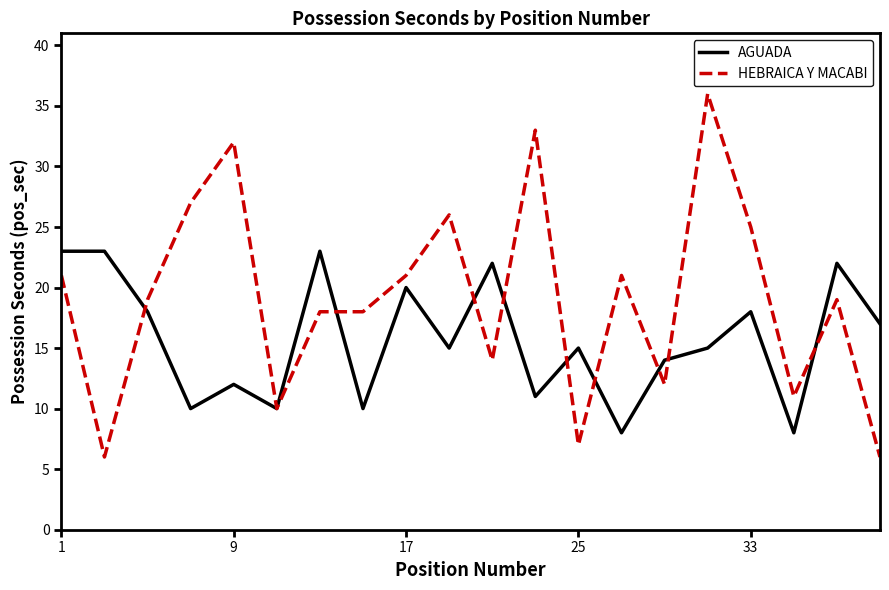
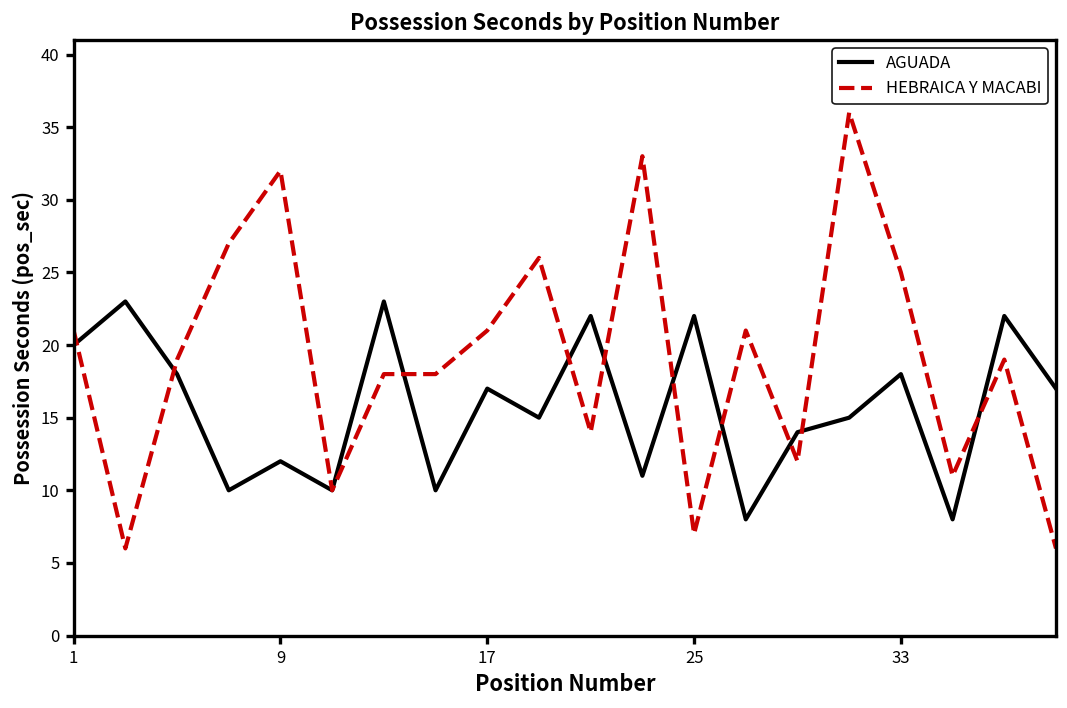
  {
    "AGUADA": {
-     "1": 23,
+     "1": 20,
      "9": 12,
-     "17": 20,
-     "25": 15,
+     "17": 17,
+     "25": 22,
      "33": 18
    },
    "HEBRAICA Y MACABI": {
      "1": 21,
      "9": 32,
      "17": 21,
      "25": 7,
      "33": 25
    }
  }
